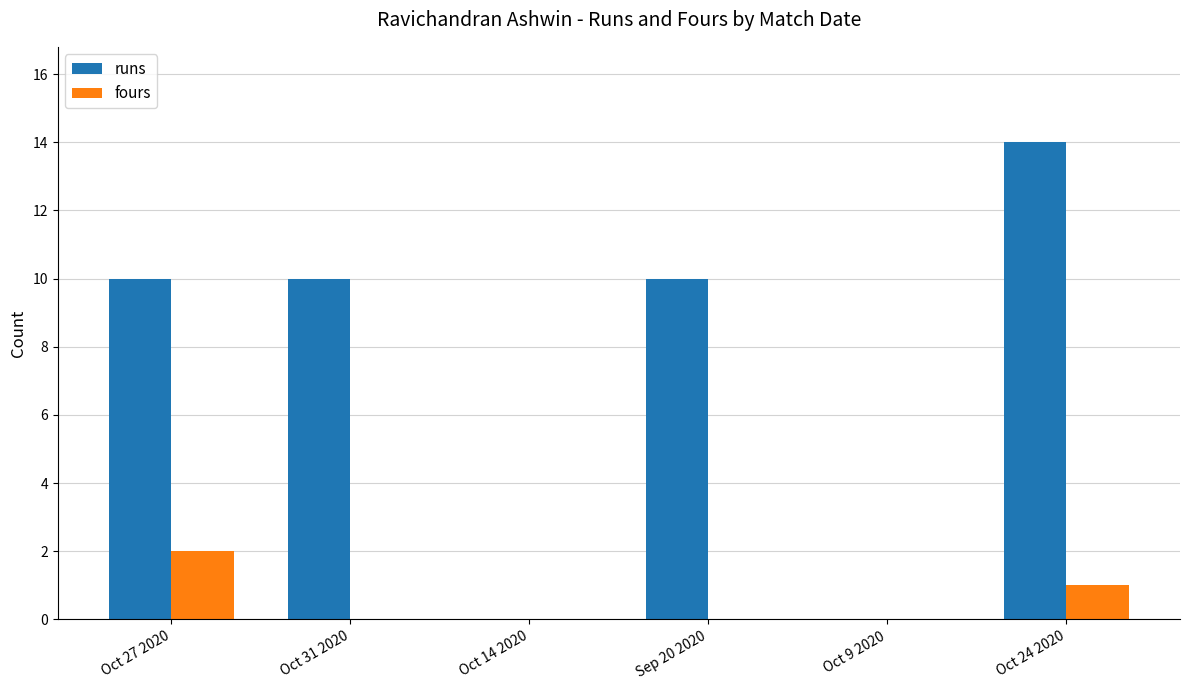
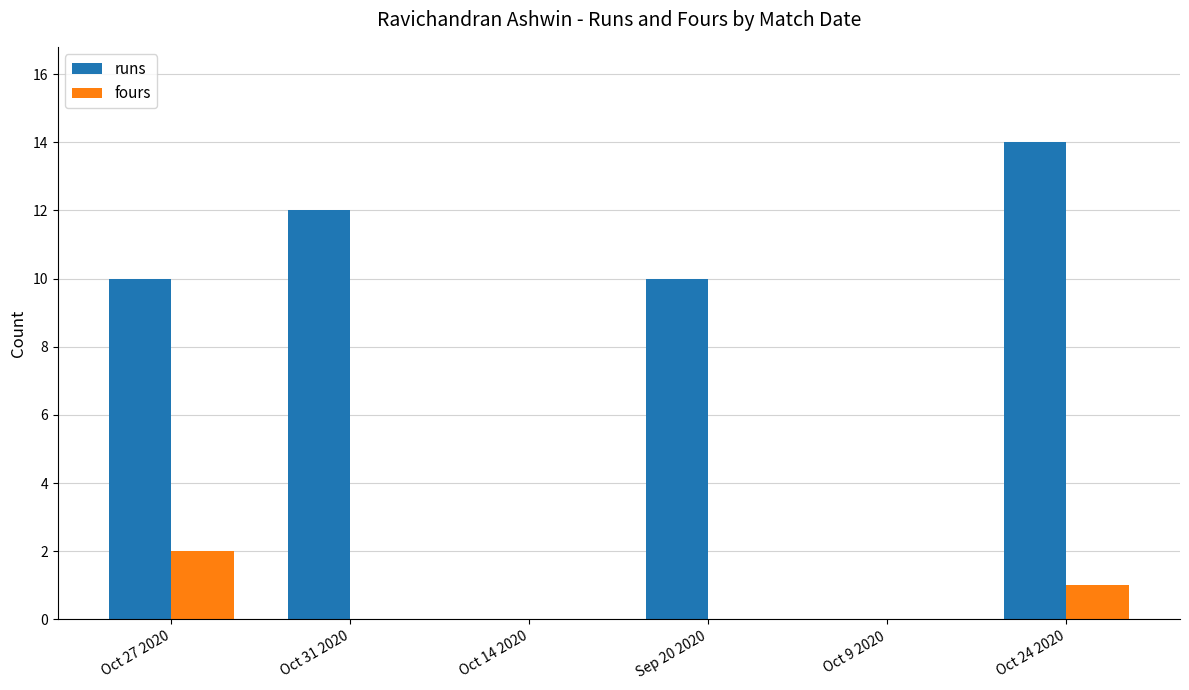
  {
    "runs": {
      "Oct 27 2020": 10,
-     "Oct 31 2020": 10,
+     "Oct 31 2020": 12,
      "Oct 14 2020": 0,
      "Sep 20 2020": 10,
      "Oct 9 2020": 0,
      "Oct 24 2020": 14
    },
    "fours": {
      "Oct 27 2020": 2,
      "Oct 31 2020": 0,
      "Oct 14 2020": 0,
      "Sep 20 2020": 0,
      "Oct 9 2020": 0,
      "Oct 24 2020": 1
    }
  }
